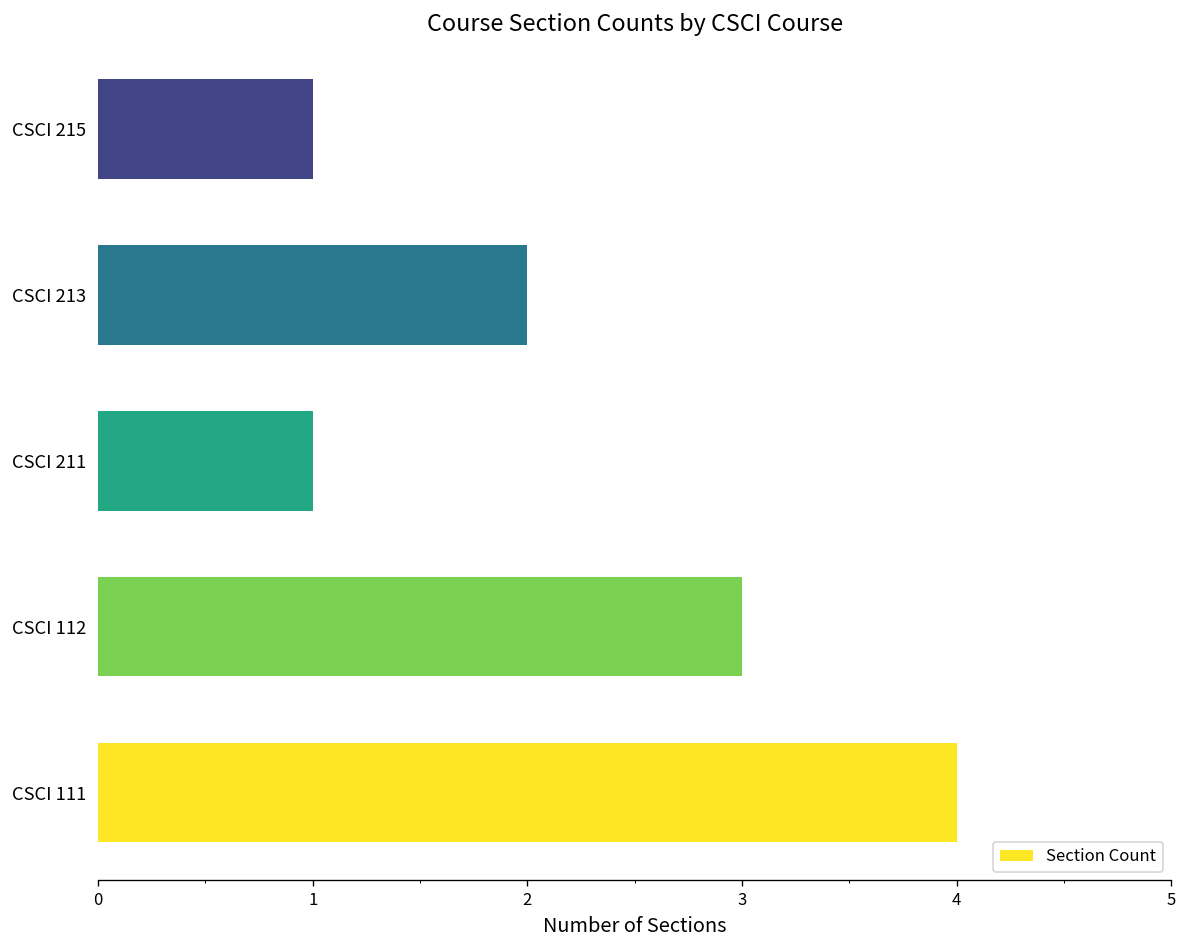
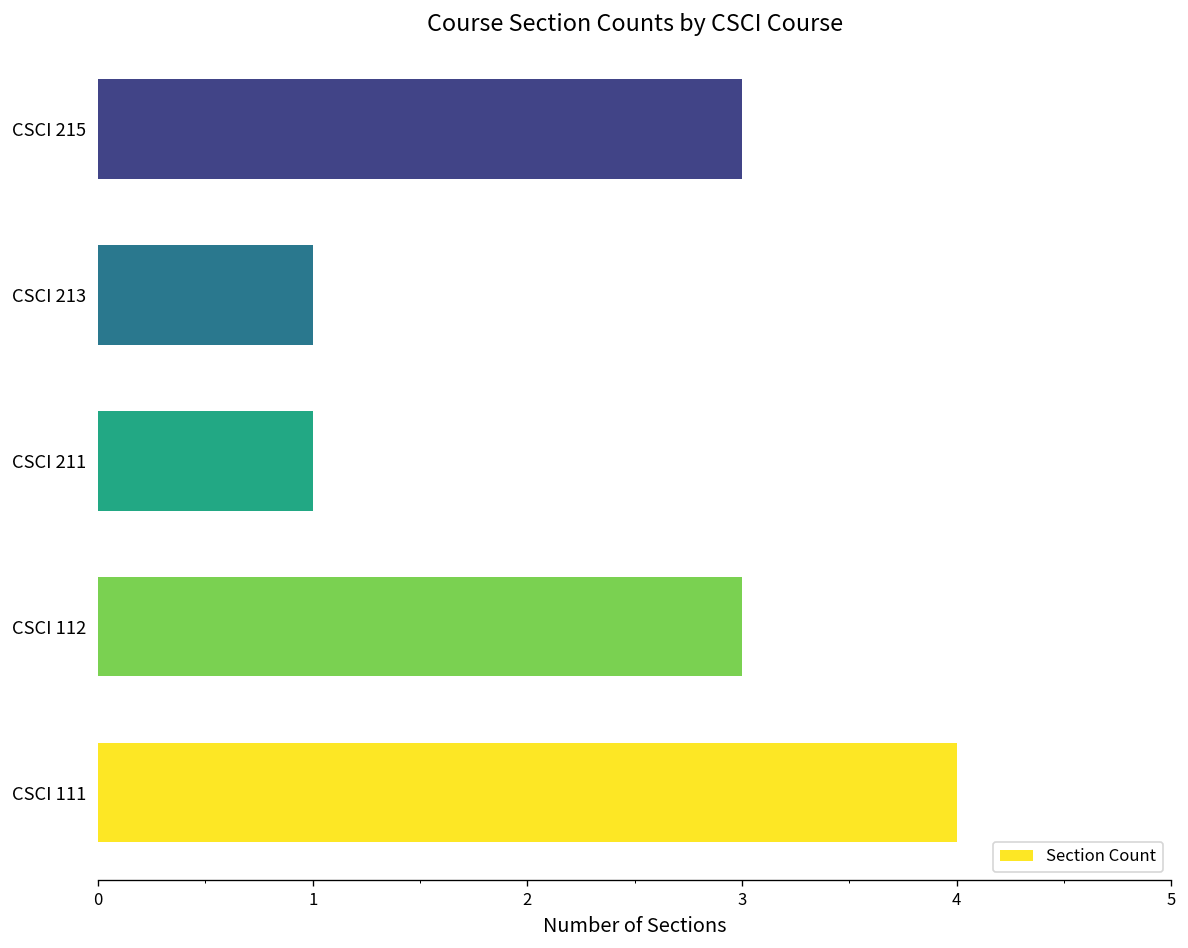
  {
-   "CSCI 215": 1,
-   "CSCI 213": 2,
+   "CSCI 215": 3,
+   "CSCI 213": 1,
    "CSCI 211": 1,
    "CSCI 112": 3,
    "CSCI 111": 4
  }
